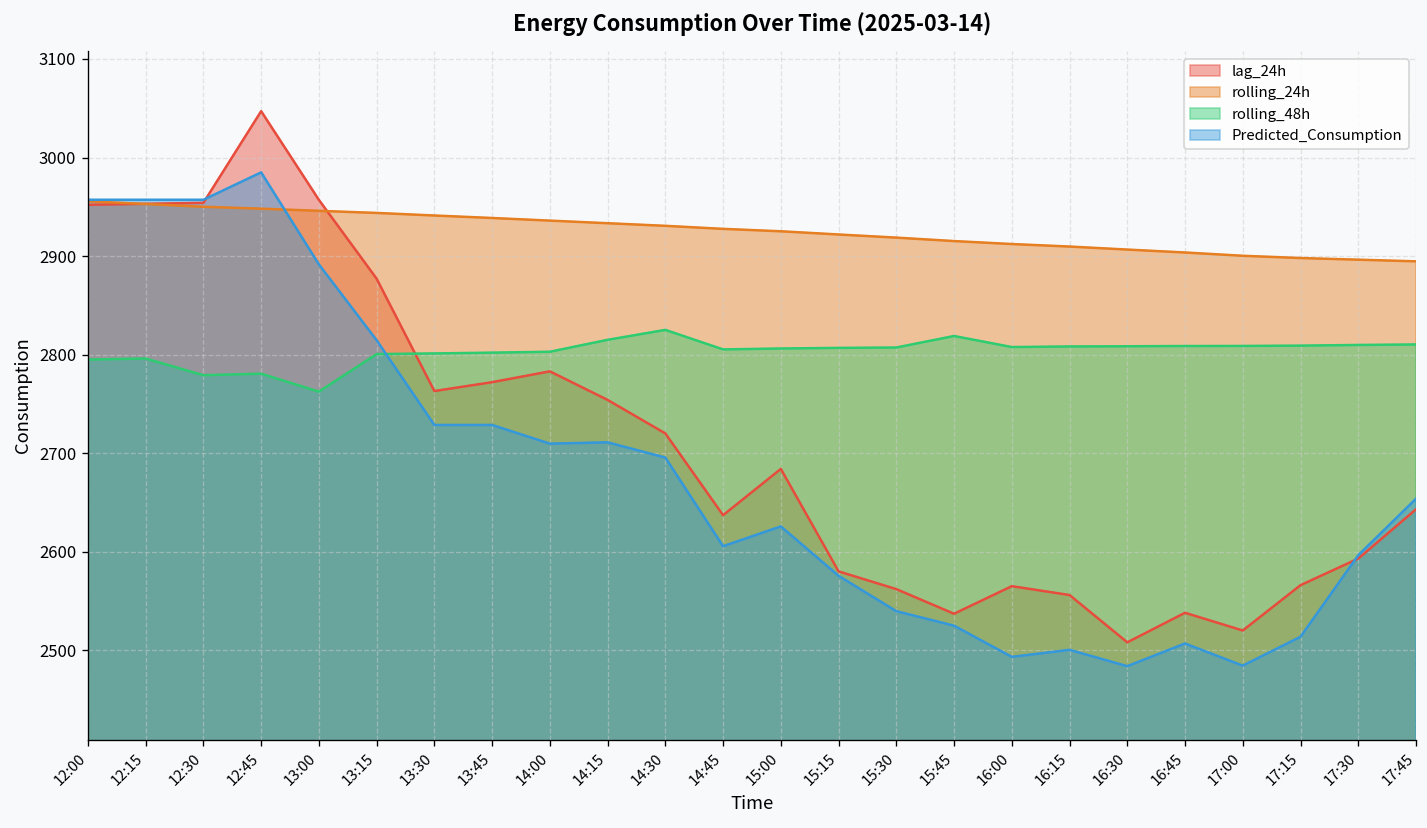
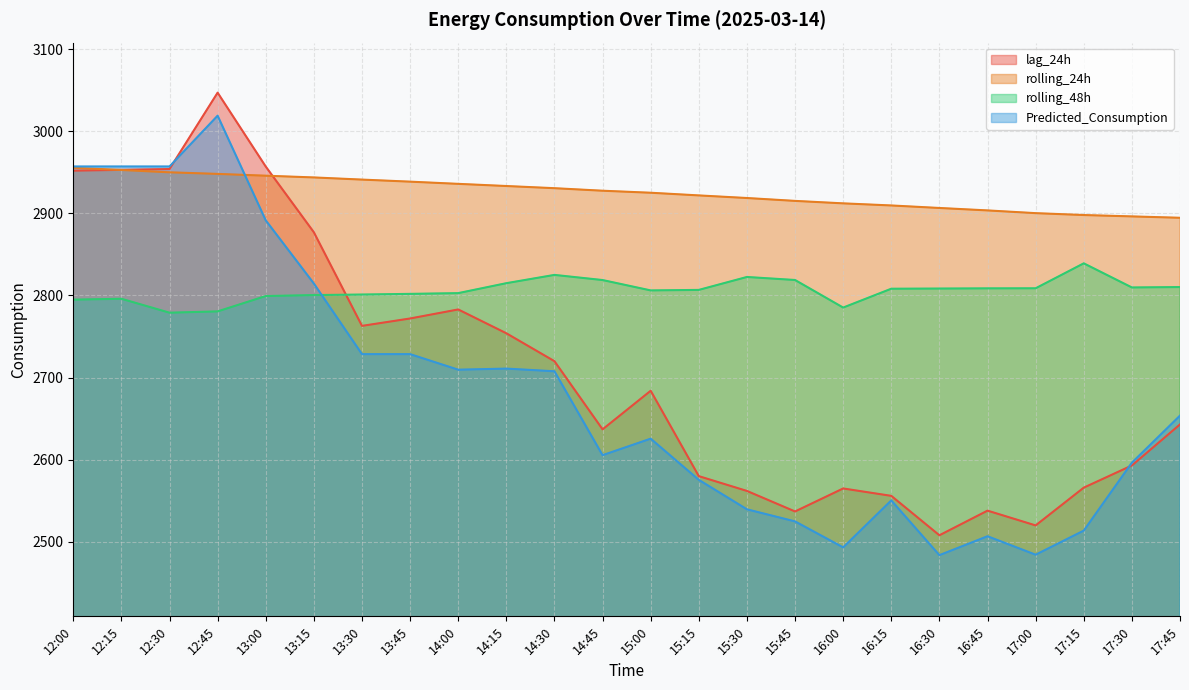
  {
    "rolling_48h": {
      "12:00": 2790,
      "12:15": 2800,
      "12:30": 2780,
      "12:45": 2780,
-     "13:00": 2760,
+     "13:00": 2800,
      "13:15": 2800,
      "13:30": 2800,
      "13:45": 2800,
      "14:00": 2800,
      "14:15": 2810,
      "14:30": 2830,
-     "14:45": 2810,
+     "14:45": 2820,
      "15:00": 2810,
      "15:15": 2810,
-     "15:30": 2810,
+     "15:30": 2820,
      "15:45": 2820,
-     "16:00": 2810,
+     "16:00": 2790,
      "16:15": 2810,
      "16:30": 2810,
      "16:45": 2810,
      "17:00": 2810,
-     "17:15": 2810,
+     "17:15": 2840,
      "17:30": 2810,
      "17:45": 2810
    },
    "Predicted_Consumption": {
      "12:15": 2960,
-     "12:45": 2980,
+     "12:45": 3020,
      "13:00": 2890,
      "13:15": 2810,
      "13:30": 2730,
      "13:45": 2730,
      "14:00": 2710,
      "14:15": 2710,
-     "14:30": 2700,
+     "14:30": 2710,
      "14:45": 2610,
      "15:00": 2630,
      "15:15": 2580,
      "15:30": 2540,
      "15:45": 2520,
      "16:00": 2490,
-     "16:15": 2500,
+     "16:15": 2550,
      "16:30": 2480,
      "16:45": 2510,
      "17:00": 2480,
      "17:15": 2510,
      "17:30": 2600,
      "17:45": 2650
    }
  }
